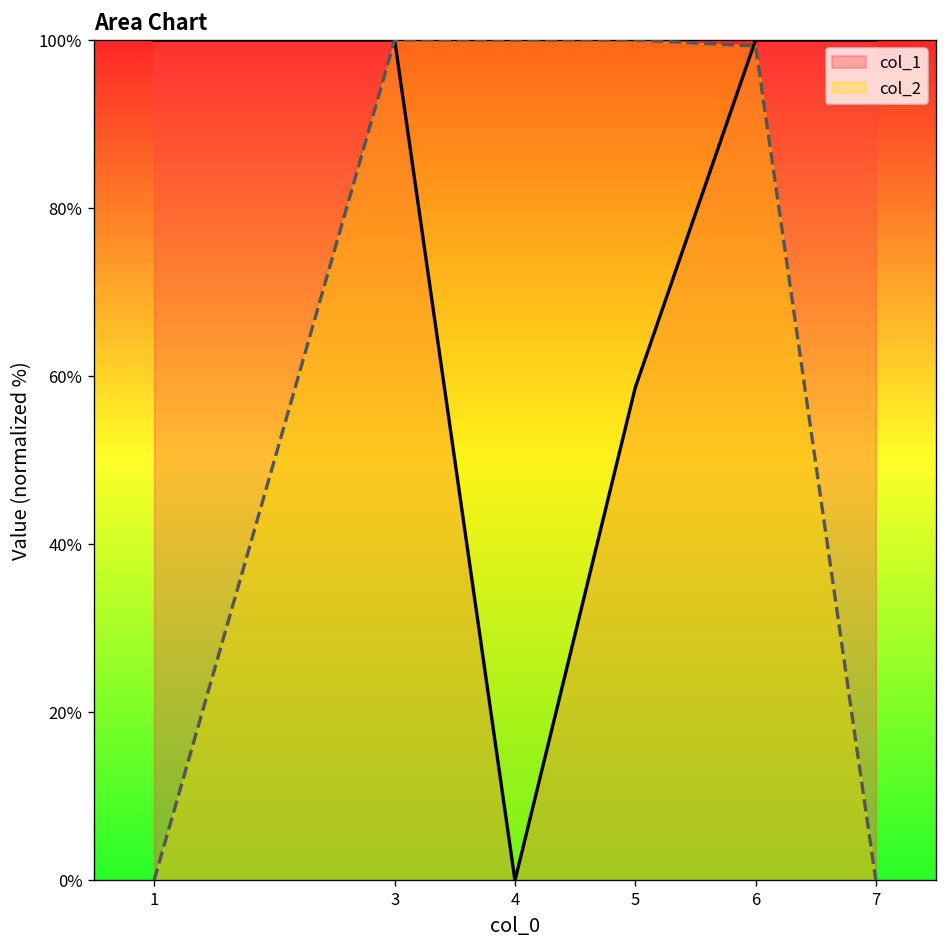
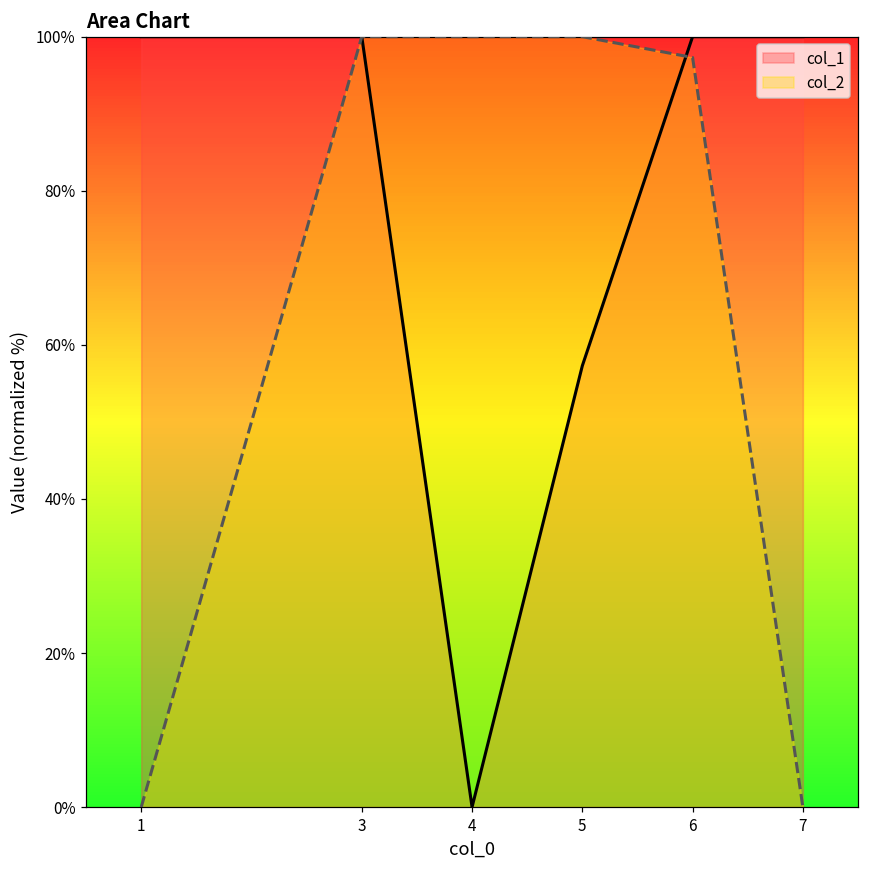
  {
    "col_1": {
      "1": "100%",
      "4": "0%",
-     "5": "59%",
+     "5": "57%",
      "6": "100%",
      "7": "100%"
    },
    "col_2": {
      "1": "0%",
      "4": "100%",
      "5": "100%",
-     "6": "99%",
+     "6": "97%",
      "7": "0%"
    }
  }
